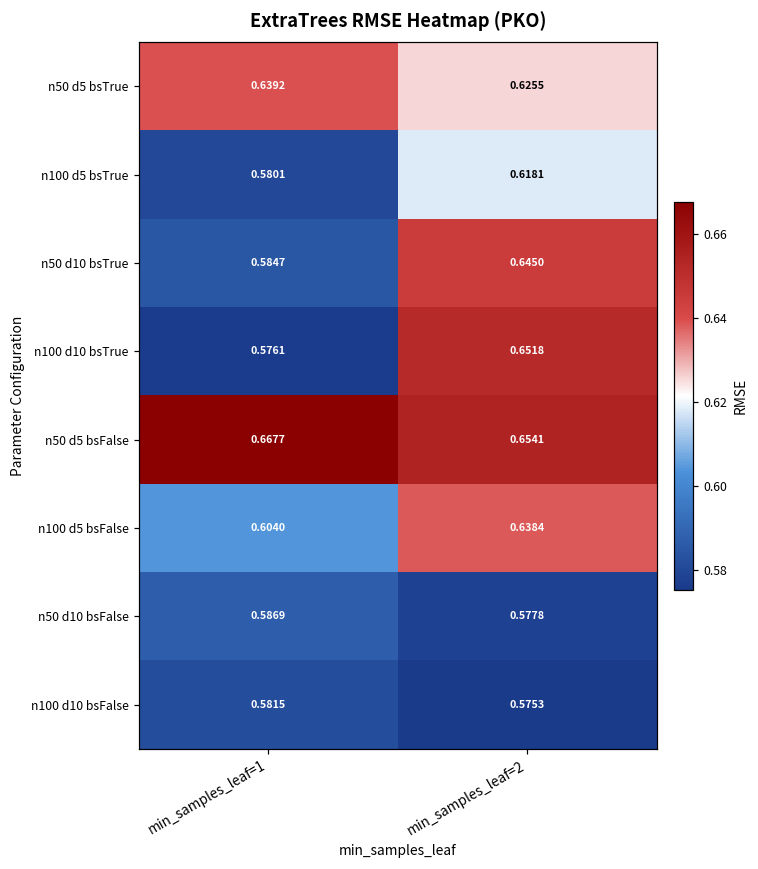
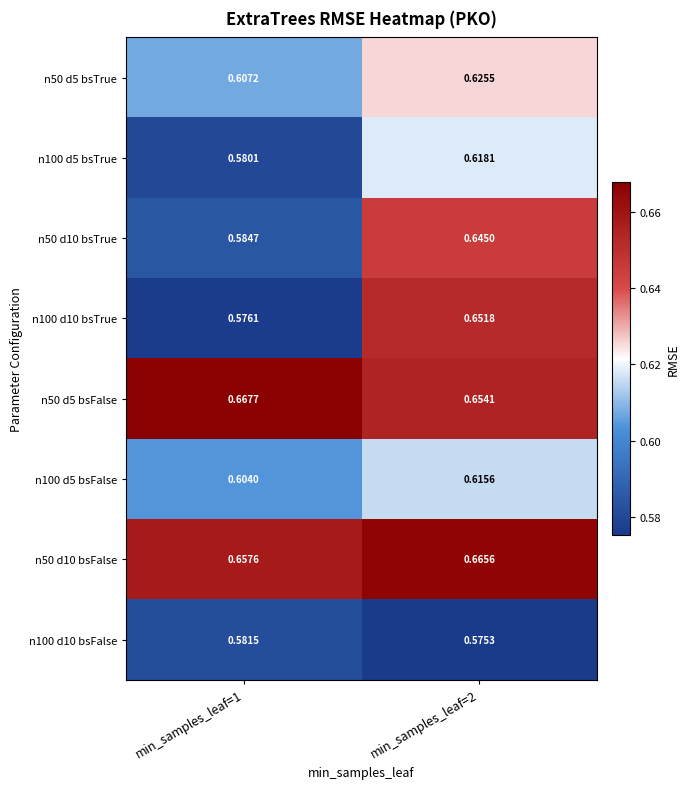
  {
    "n50 d5 bsTrue": {
-     "min_samples_leaf=1": 0.6392,
+     "min_samples_leaf=1": 0.6072,
      "min_samples_leaf=2": 0.6255
    },
    "n100 d5 bsTrue": {
      "min_samples_leaf=1": 0.5801,
      "min_samples_leaf=2": 0.6181
    },
    "n50 d10 bsTrue": {
      "min_samples_leaf=1": 0.5847,
      "min_samples_leaf=2": 0.6450
    },
    "n100 d10 bsTrue": {
      "min_samples_leaf=1": 0.5761,
      "min_samples_leaf=2": 0.6518
    },
    "n50 d5 bsFalse": {
      "min_samples_leaf=1": 0.6677,
      "min_samples_leaf=2": 0.6541
    },
    "n100 d5 bsFalse": {
      "min_samples_leaf=1": 0.6040,
-     "min_samples_leaf=2": 0.6384
+     "min_samples_leaf=2": 0.6156
    },
    "n50 d10 bsFalse": {
-     "min_samples_leaf=1": 0.5869,
-     "min_samples_leaf=2": 0.5778
+     "min_samples_leaf=1": 0.6576,
+     "min_samples_leaf=2": 0.6656
    },
    "n100 d10 bsFalse": {
      "min_samples_leaf=1": 0.5815,
      "min_samples_leaf=2": 0.5753
    }
  }
